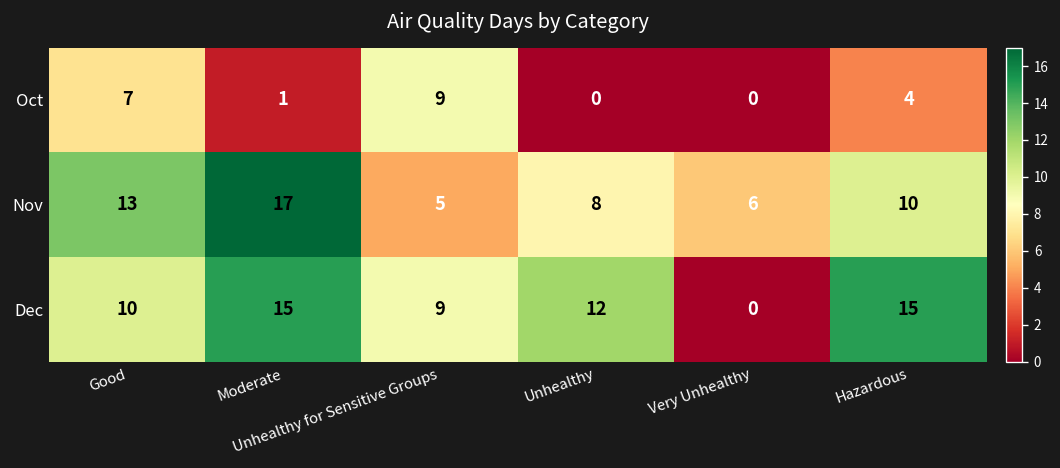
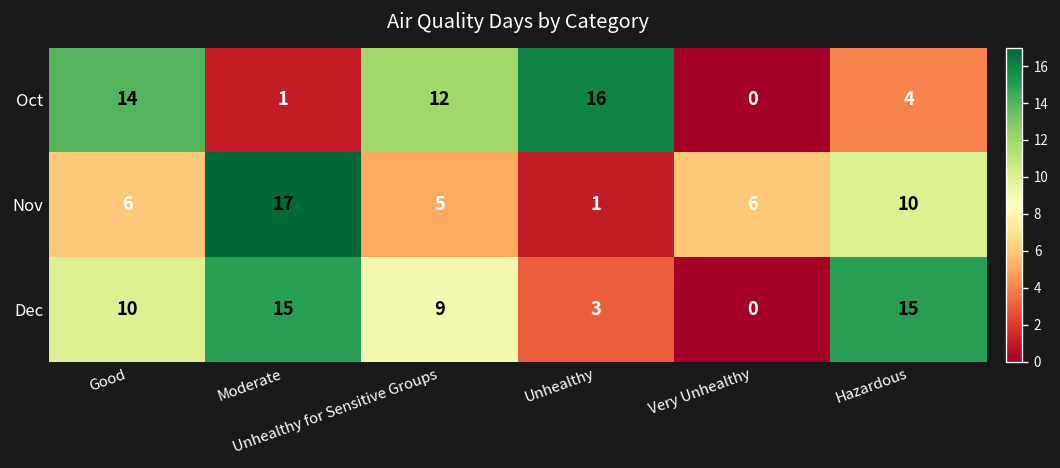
  {
    "Oct": {
-     "Good": 7,
+     "Good": 14,
      "Moderate": 1,
-     "Unhealthy for Sensitive Groups": 9,
-     "Unhealthy": 0,
+     "Unhealthy for Sensitive Groups": 12,
+     "Unhealthy": 16,
      "Very Unhealthy": 0,
      "Hazardous": 4
    },
    "Nov": {
-     "Good": 13,
+     "Good": 6,
      "Moderate": 17,
      "Unhealthy for Sensitive Groups": 5,
-     "Unhealthy": 8,
+     "Unhealthy": 1,
      "Very Unhealthy": 6,
      "Hazardous": 10
    },
    "Dec": {
      "Good": 10,
      "Moderate": 15,
      "Unhealthy for Sensitive Groups": 9,
-     "Unhealthy": 12,
+     "Unhealthy": 3,
      "Very Unhealthy": 0,
      "Hazardous": 15
    }
  }
